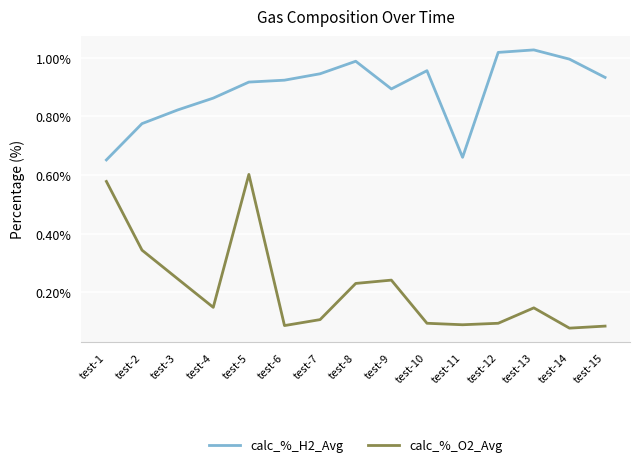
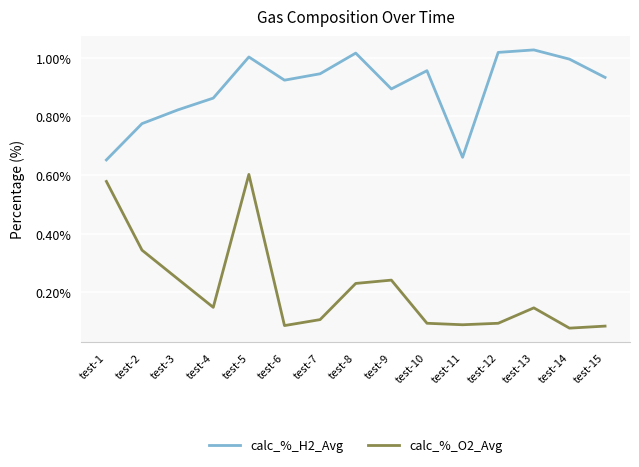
  {
    "calc_%_H2_Avg": {
      "test-1": "0.65%",
      "test-2": "0.78%",
      "test-3": "0.82%",
      "test-4": "0.86%",
-     "test-5": "0.92%",
+     "test-5": "1.00%",
      "test-6": "0.92%",
      "test-7": "0.94%",
-     "test-8": "0.99%",
+     "test-8": "1.02%",
      "test-9": "0.89%",
      "test-10": "0.96%",
      "test-11": "0.66%",
      "test-12": "1.02%",
      "test-13": "1.03%",
      "test-14": "0.99%",
      "test-15": "0.93%"
    },
    "calc_%_O2_Avg": {
      "test-1": "0.58%",
      "test-2": "0.34%",
      "test-3": "0.25%",
      "test-4": "0.15%",
      "test-5": "0.60%",
      "test-6": "0.09%",
      "test-7": "0.11%",
      "test-8": "0.23%",
      "test-9": "0.24%",
      "test-10": "0.09%",
      "test-11": "0.09%",
      "test-12": "0.09%",
      "test-13": "0.15%",
      "test-14": "0.08%",
      "test-15": "0.09%"
    }
  }
